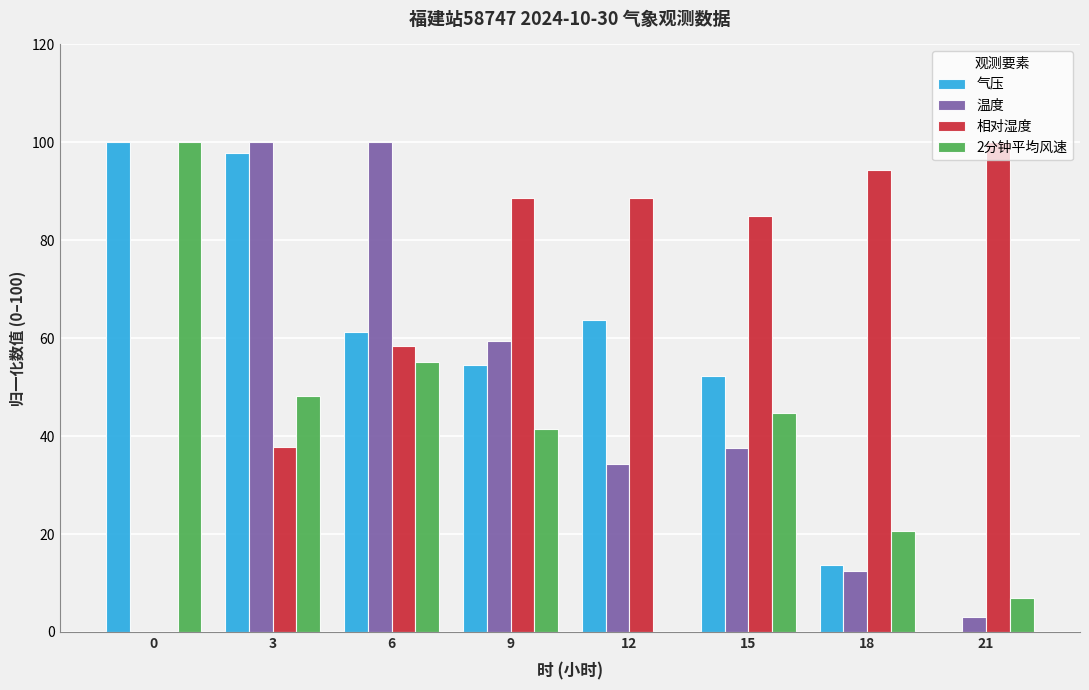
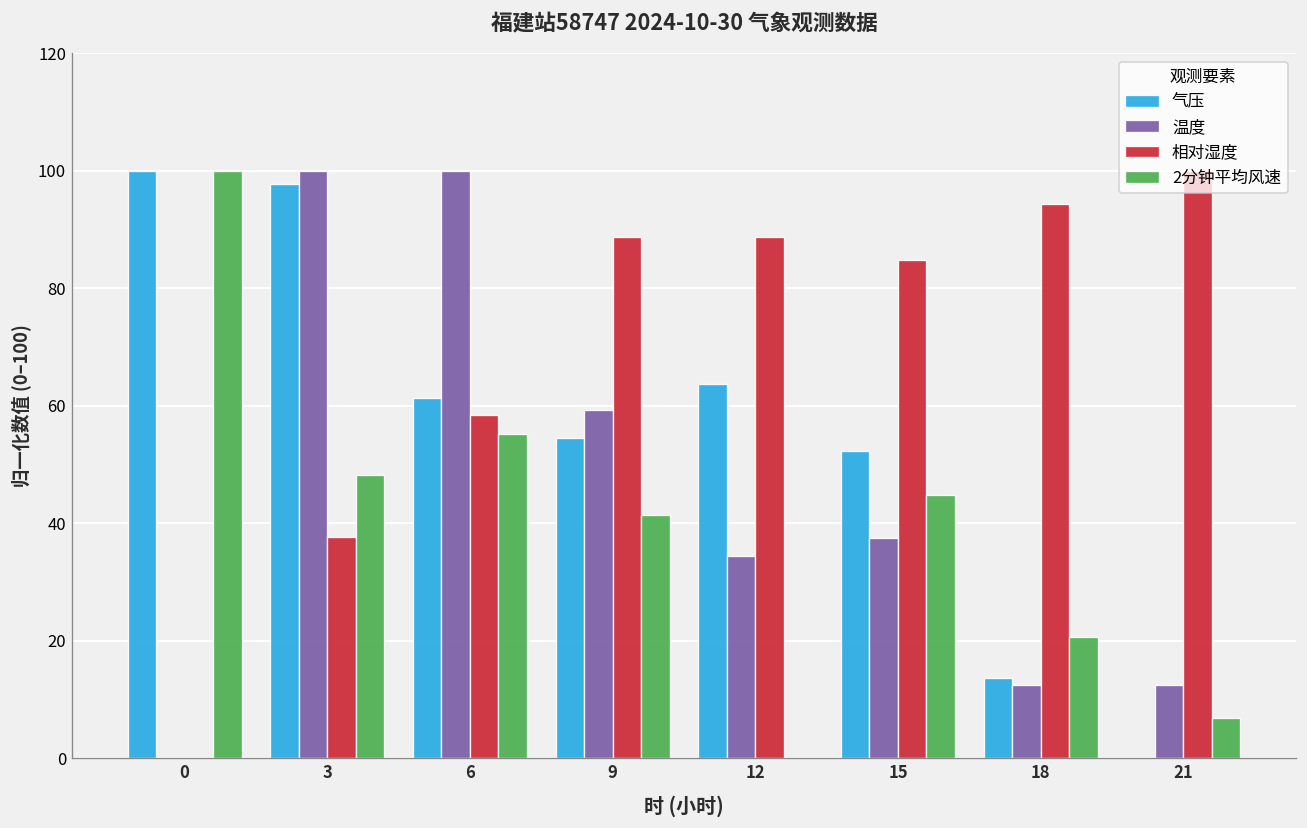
  {
    "气压": {
      "0": 100,
      "3": 98,
      "6": 61,
      "9": 55,
      "12": 64,
      "15": 52,
      "18": 14,
      "21": 0
    },
    "温度": {
      "0": 0,
      "3": 100,
      "6": 100,
      "9": 59,
      "12": 34,
      "15": 37,
      "18": 13,
-     "21": 3
+     "21": 13
    },
    "相对湿度": {
      "0": 0,
      "3": 38,
      "6": 58,
      "9": 89,
      "12": 89,
      "15": 85,
      "18": 94
    },
    "2分钟平均风速": {
      "0": 100,
      "3": 48,
      "6": 55,
      "9": 41,
      "12": 0,
      "15": 45,
      "18": 21,
      "21": 7
    }
  }
